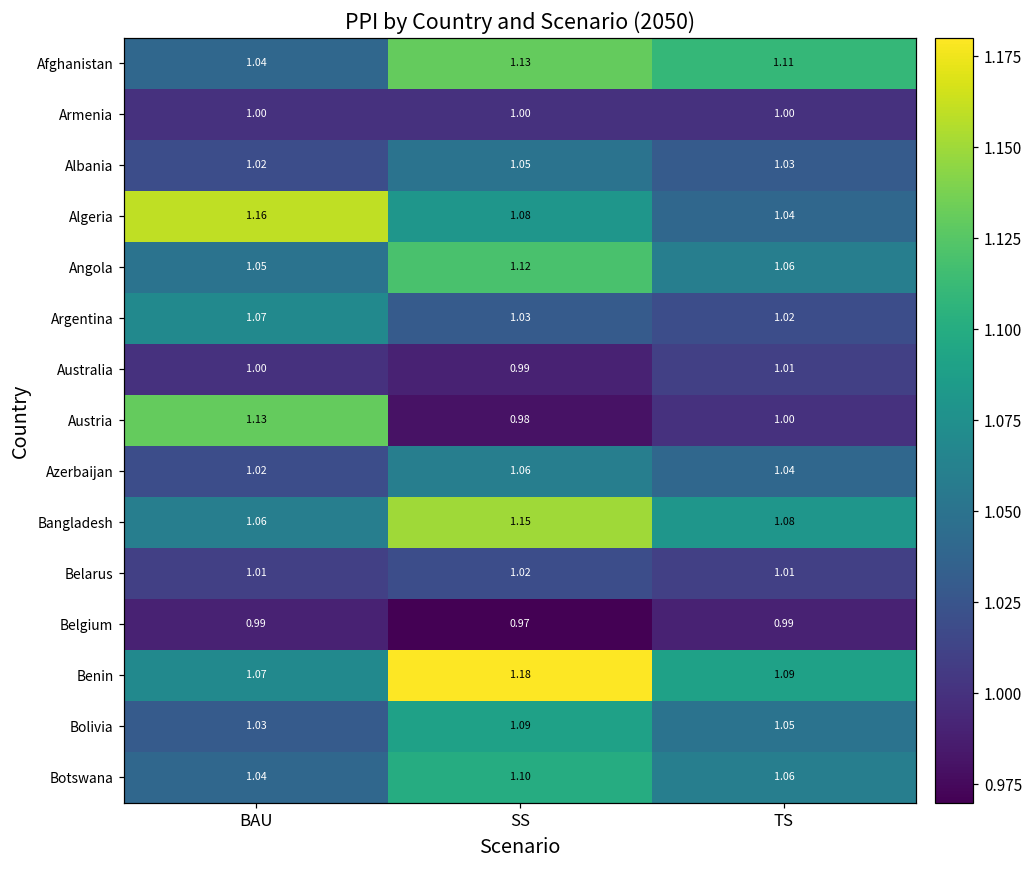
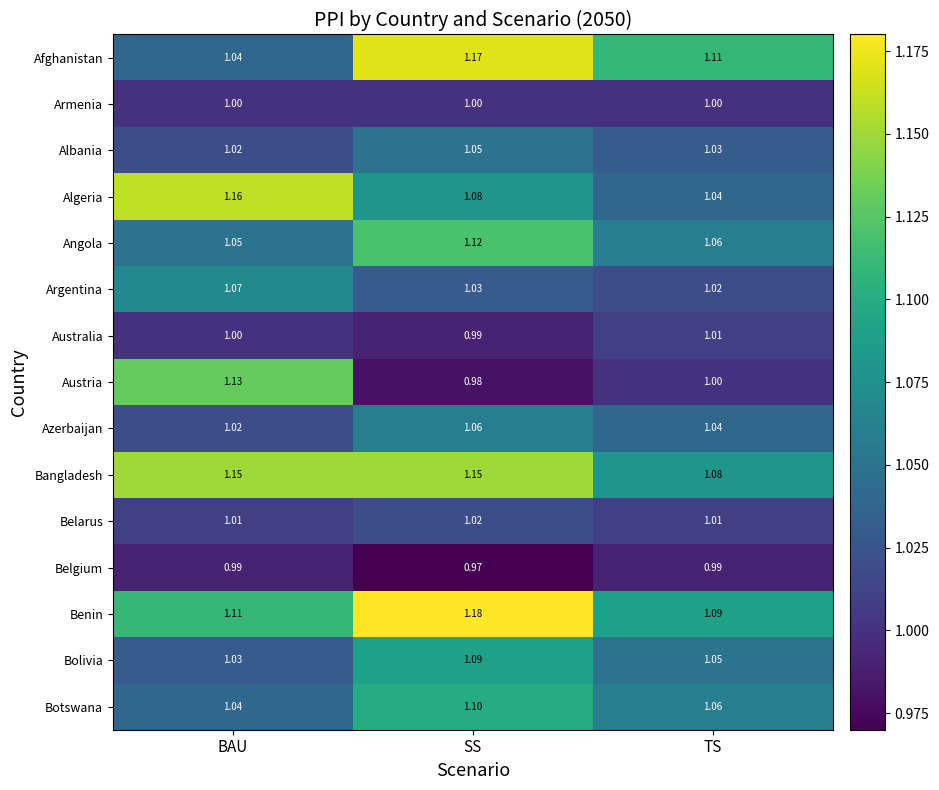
  {
    "Afghanistan": {
      "BAU": 1.04,
-     "SS": 1.13,
+     "SS": 1.17,
      "TS": 1.11
    },
    "Armenia": {
      "BAU": 1.00,
      "SS": 1.00,
      "TS": 1.00
    },
    "Albania": {
      "BAU": 1.02,
      "SS": 1.05,
      "TS": 1.03
    },
    "Algeria": {
      "BAU": 1.16,
      "SS": 1.08,
      "TS": 1.04
    },
    "Angola": {
      "BAU": 1.05,
      "SS": 1.12,
      "TS": 1.06
    },
    "Argentina": {
      "BAU": 1.07,
      "SS": 1.03,
      "TS": 1.02
    },
    "Australia": {
      "BAU": 1.00,
      "SS": 0.99,
      "TS": 1.01
    },
    "Austria": {
      "BAU": 1.13,
      "SS": 0.98,
      "TS": 1.00
    },
    "Azerbaijan": {
      "BAU": 1.02,
      "SS": 1.06,
      "TS": 1.04
    },
    "Bangladesh": {
-     "BAU": 1.06,
+     "BAU": 1.15,
      "SS": 1.15,
      "TS": 1.08
    },
    "Belarus": {
      "BAU": 1.01,
      "SS": 1.02,
      "TS": 1.01
    },
    "Belgium": {
      "BAU": 0.99,
      "SS": 0.97,
      "TS": 0.99
    },
    "Benin": {
-     "BAU": 1.07,
+     "BAU": 1.11,
      "SS": 1.18,
      "TS": 1.09
    },
    "Bolivia": {
      "BAU": 1.03,
      "SS": 1.09,
      "TS": 1.05
    },
    "Botswana": {
      "BAU": 1.04,
      "SS": 1.10,
      "TS": 1.06
    }
  }
